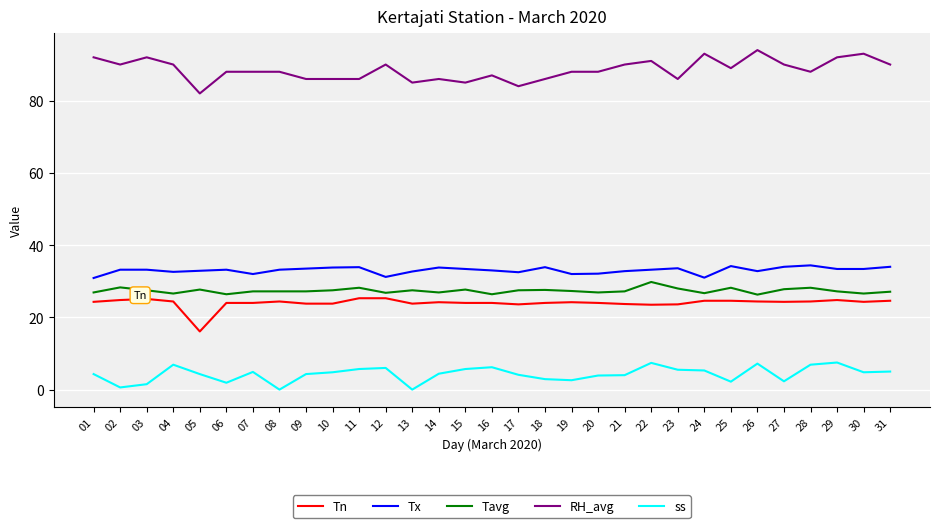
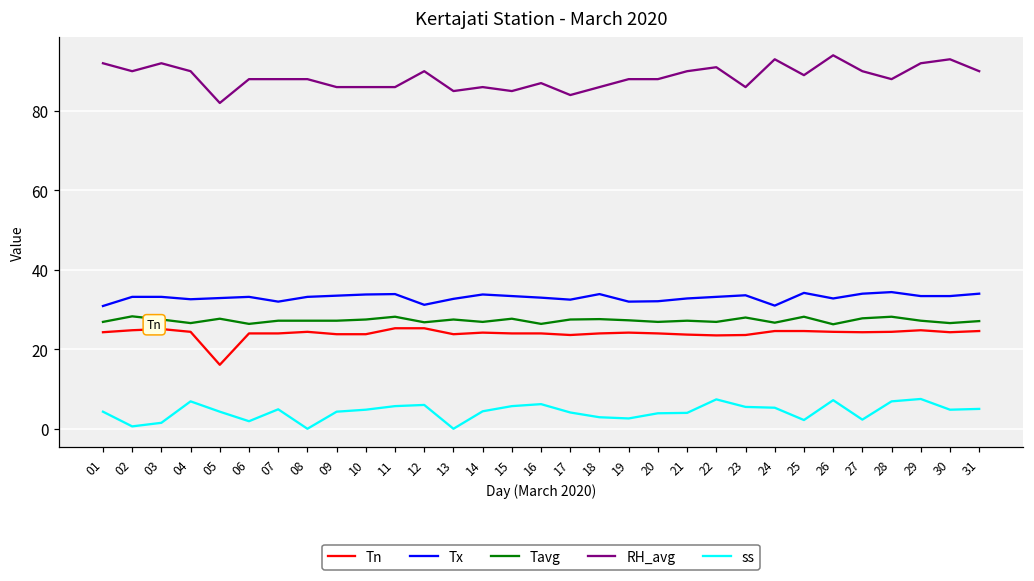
  {
    "Tn": {
      "01": 24,
      "02": 25,
      "04": 24,
      "05": 16,
      "06": 24,
      "07": 24,
      "08": 24,
      "09": 24,
      "10": 24,
      "11": 25,
      "12": 25,
      "13": 24,
      "14": 24,
      "15": 24,
      "16": 24,
      "17": 24,
      "18": 24,
      "19": 24,
      "20": 24,
      "21": 24,
      "22": 24,
      "23": 24,
      "24": 25,
      "25": 25,
      "26": 24,
      "27": 24,
      "28": 24,
      "29": 25,
      "30": 24,
      "31": 25
    },
    "Tx": {
      "01": 31,
      "02": 33,
      "03": 33,
      "04": 33,
      "05": 33,
      "06": 33,
      "07": 32,
      "08": 33,
      "09": 34,
      "10": 34,
      "11": 34,
      "12": 31,
      "13": 33,
      "14": 34,
      "15": 33,
      "16": 33,
      "17": 33,
      "18": 34,
      "19": 32,
      "20": 32,
      "21": 33,
      "22": 33,
      "23": 34,
      "24": 31,
      "25": 34,
      "26": 33,
      "27": 34,
      "28": 34,
      "29": 33,
      "30": 33,
      "31": 34
    },
    "Tavg": {
      "01": 27,
      "02": 28,
      "04": 27,
      "05": 28,
      "06": 26,
      "07": 27,
      "08": 27,
      "09": 27,
      "10": 28,
      "11": 28,
      "12": 27,
      "13": 28,
      "14": 27,
      "15": 28,
      "16": 26,
      "17": 28,
      "18": 28,
      "19": 27,
      "20": 27,
      "21": 27,
-     "22": 30,
+     "22": 27,
      "23": 28,
      "24": 27,
      "25": 28,
      "26": 26,
      "27": 28,
      "28": 28,
      "29": 27,
      "30": 27,
      "31": 27
    },
    "RH_avg": {
      "01": 92,
      "02": 90,
      "03": 92,
      "04": 90,
      "05": 82,
      "06": 88,
      "07": 88,
      "08": 88,
      "09": 86,
      "10": 86,
      "11": 86,
      "12": 90,
      "13": 85,
      "14": 86,
      "15": 85,
      "16": 87,
      "17": 84,
      "18": 86,
      "19": 88,
      "20": 88,
      "21": 90,
      "22": 91,
      "23": 86,
      "24": 93,
      "25": 89,
      "26": 94,
      "27": 90,
      "28": 88,
      "29": 92,
      "30": 93,
      "31": 90
    },
    "ss": {
      "01": 4,
      "02": 1,
      "03": 2,
      "04": 7,
      "05": 4,
      "06": 2,
      "07": 5,
      "08": 0,
      "09": 4,
      "10": 5,
      "11": 6,
      "12": 6,
      "13": 0,
      "14": 4,
      "15": 6,
      "16": 6,
      "17": 4,
      "18": 3,
      "19": 3,
      "20": 4,
      "21": 4,
      "22": 7,
      "23": 6,
      "24": 5,
      "25": 2,
      "26": 7,
      "27": 2,
      "28": 7,
      "29": 8,
      "30": 5,
      "31": 5
    }
  }
